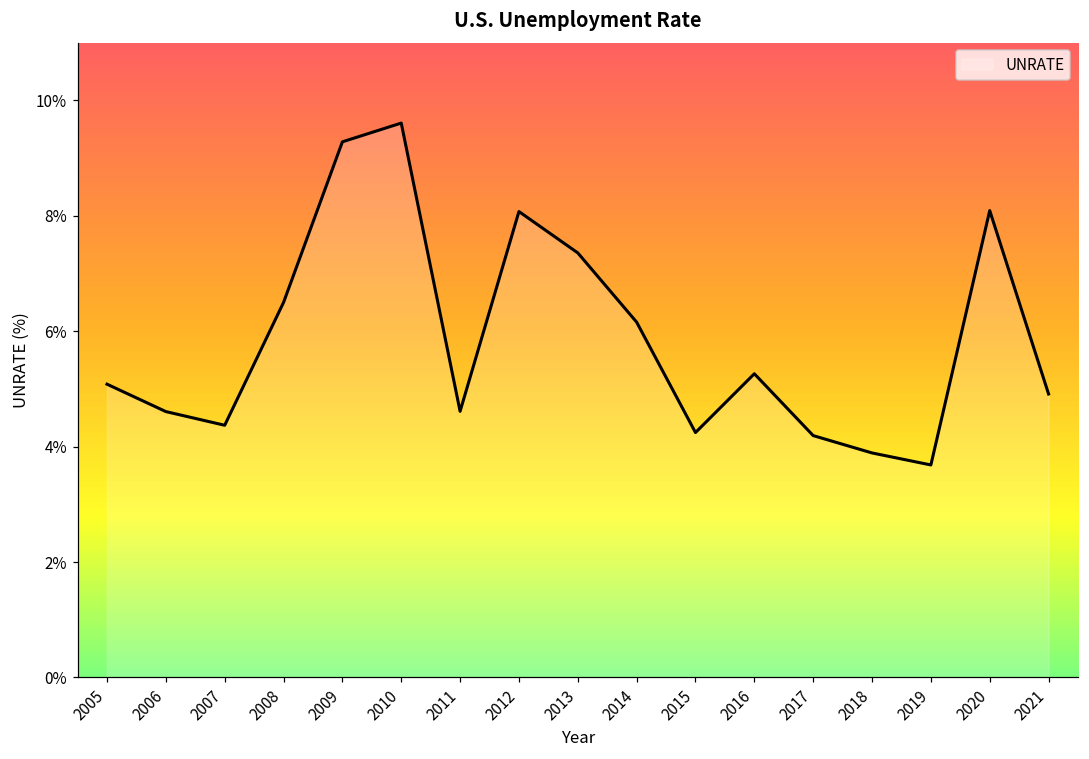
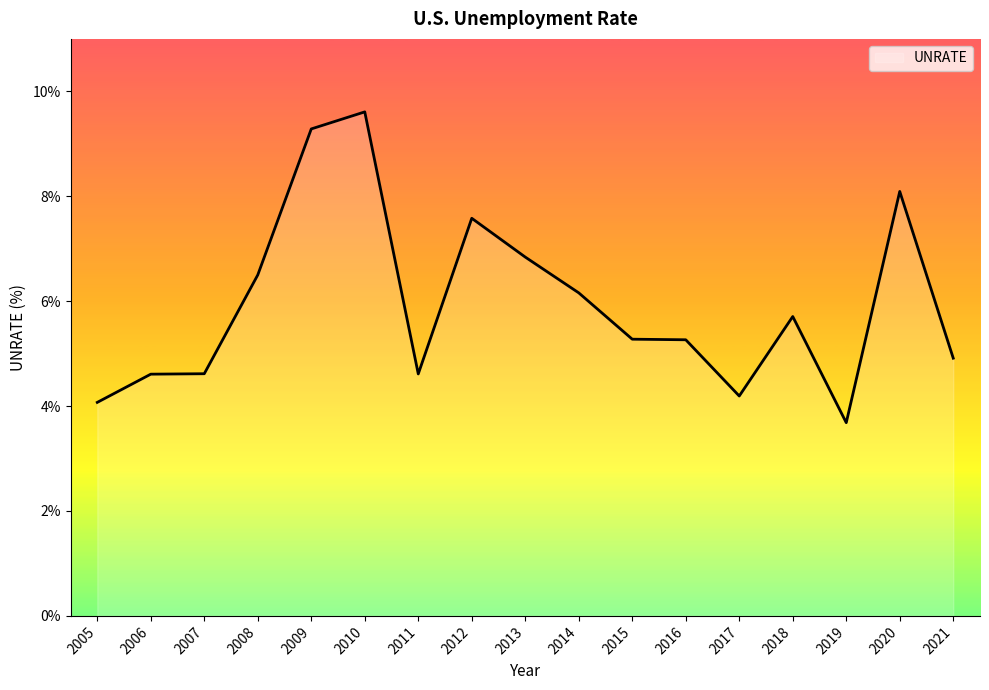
  {
-   "2005": "5.1%",
+   "2005": "4.1%",
    "2006": "4.6%",
-   "2007": "4.4%",
+   "2007": "4.6%",
    "2008": "6.5%",
    "2009": "9.3%",
    "2010": "9.6%",
    "2011": "4.6%",
-   "2012": "8.1%",
-   "2013": "7.4%",
+   "2012": "7.6%",
+   "2013": "6.8%",
    "2014": "6.2%",
-   "2015": "4.2%",
+   "2015": "5.3%",
    "2016": "5.3%",
    "2017": "4.2%",
-   "2018": "3.9%",
+   "2018": "5.7%",
    "2019": "3.7%",
    "2020": "8.1%",
    "2021": "4.9%"
  }
